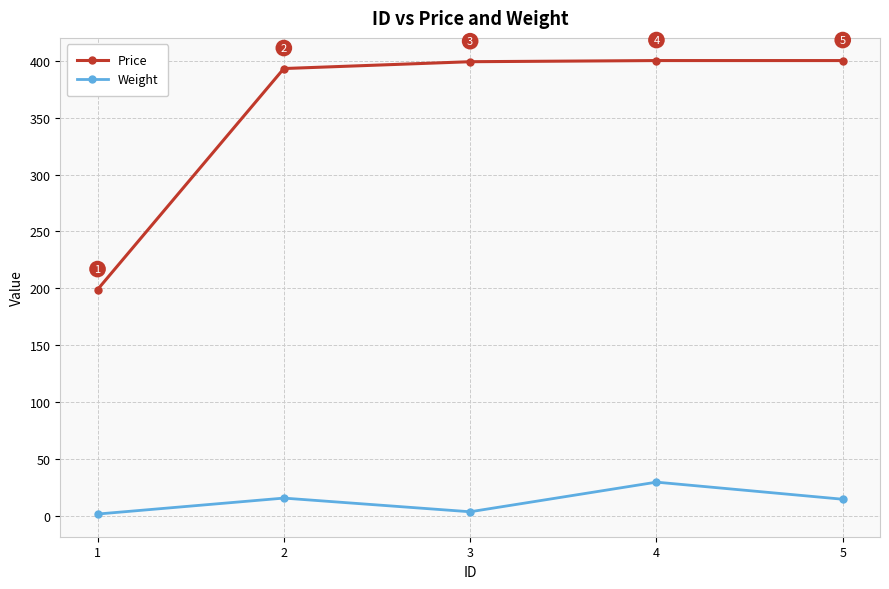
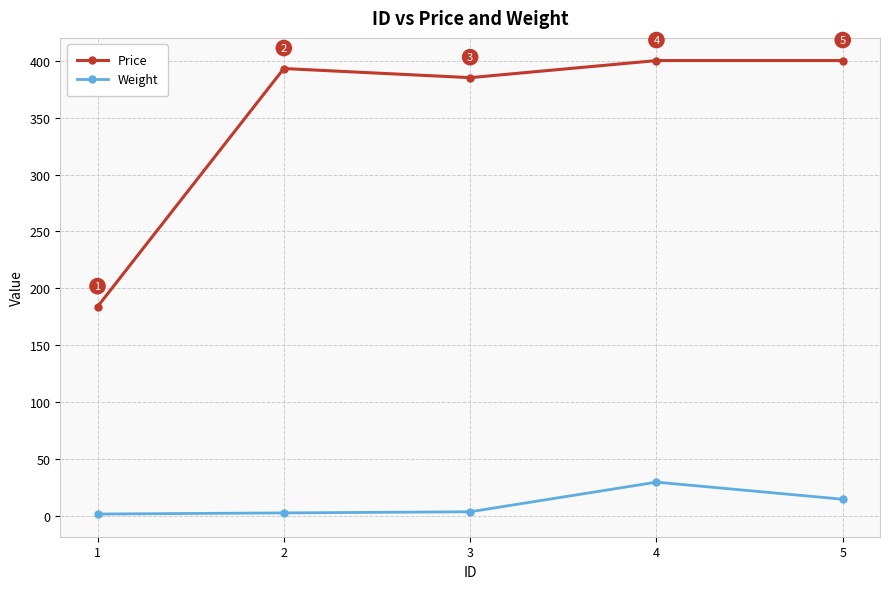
  {
    "Price": {
-     "1": 199,
-     "3": 399
+     "1": 184,
+     "3": 385
    },
    "Weight": {
      "1": 2,
-     "2": 16,
+     "2": 3,
      "3": 4,
      "4": 30,
      "5": 15
    }
  }
